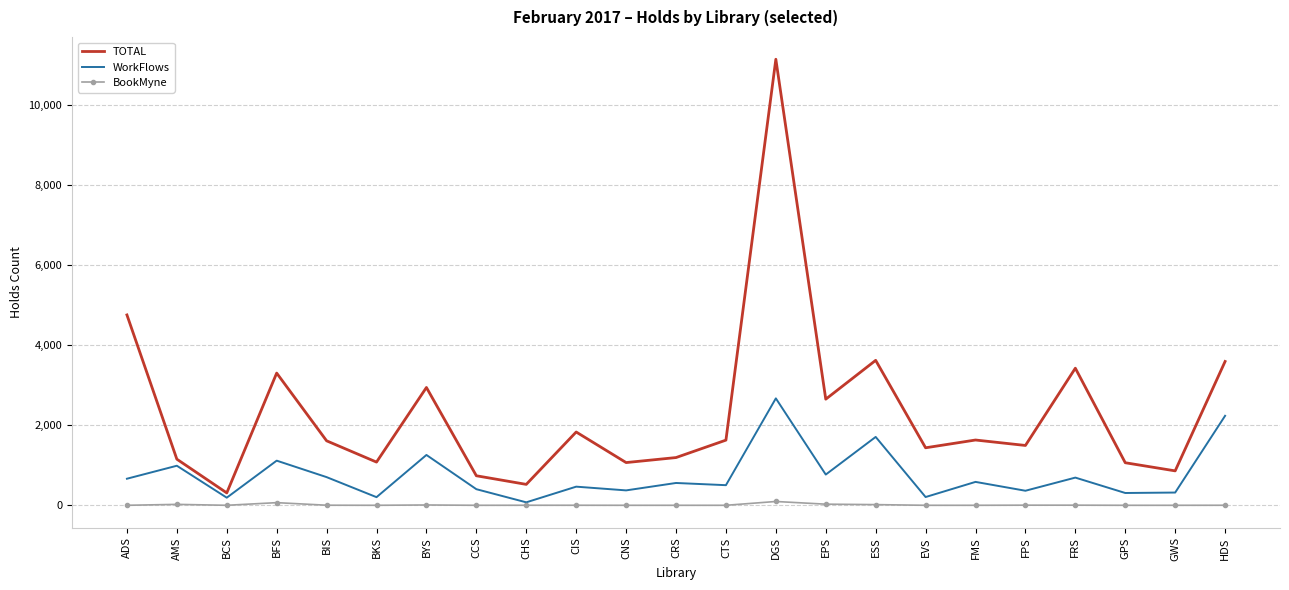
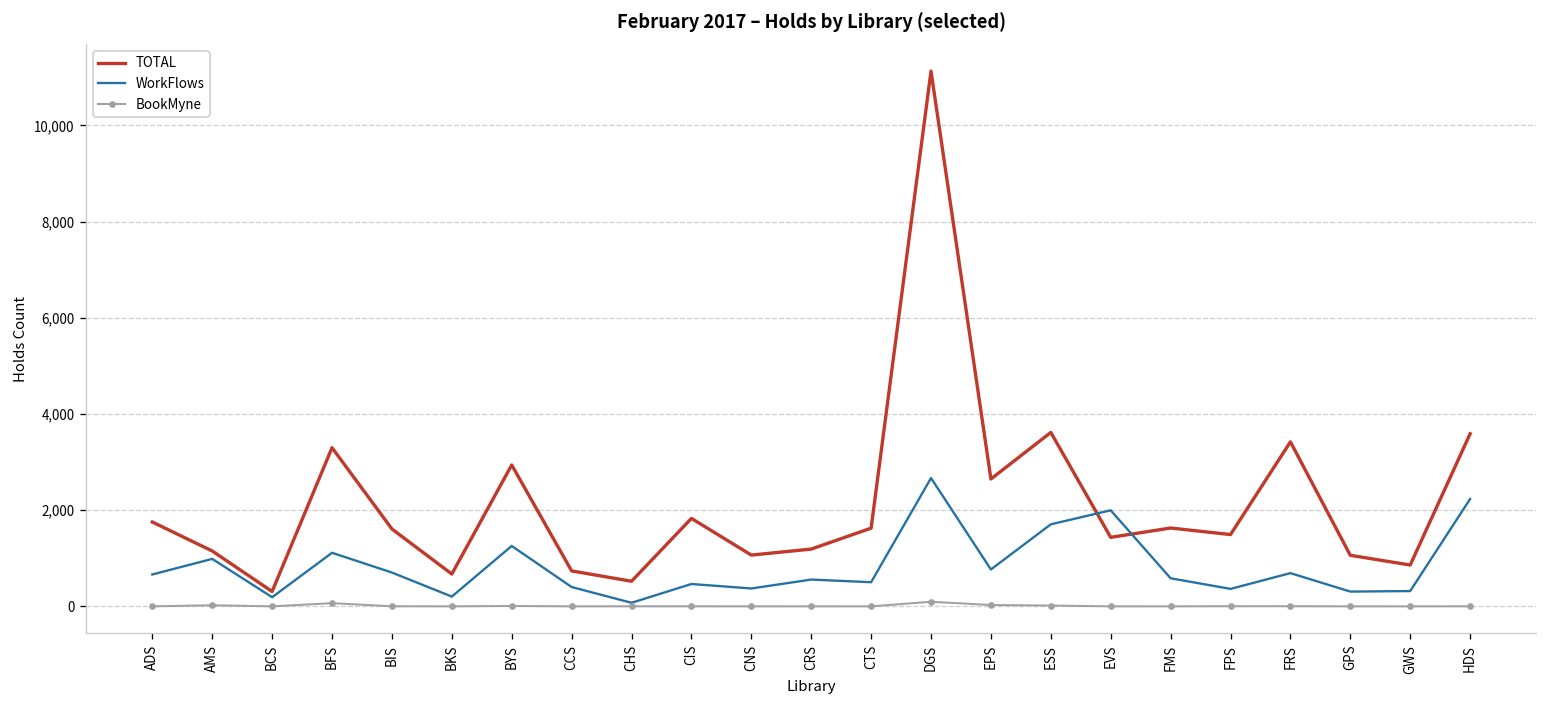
  {
    "TOTAL": {
-     "ADS": "4,800",
+     "ADS": "1,800",
      "AMS": "1,200",
      "BCS": "300",
      "BFS": "3,300",
      "BIS": "1,600",
-     "BKS": "1,100",
+     "BKS": "700",
      "BYS": "2,900",
      "CCS": "700",
      "CHS": "500",
      "CIS": "1,800",
      "CNS": "1,100",
      "CRS": "1,200",
      "CTS": "1,600",
      "DGS": "11,100",
      "EPS": "2,600",
      "ESS": "3,600",
      "EVS": "1,400",
      "FMS": "1,600",
      "FPS": "1,500",
      "FRS": "3,400",
      "GPS": "1,100",
      "GWS": "900",
      "HDS": "3,600"
    },
    "WorkFlows": {
      "ADS": "700",
      "AMS": "1,000",
      "BCS": "200",
      "BFS": "1,100",
      "BIS": "700",
      "BKS": "200",
      "BYS": "1,300",
      "CCS": "400",
      "CHS": "100",
      "CIS": "500",
      "CNS": "400",
      "CRS": "600",
      "CTS": "500",
      "DGS": "2,700",
      "EPS": "800",
      "ESS": "1,700",
-     "EVS": "200",
+     "EVS": "2,000",
      "FMS": "600",
      "FPS": "400",
      "FRS": "700",
      "GPS": "300",
      "GWS": "300",
      "HDS": "2,200"
    },
    "BookMyne": {
      "ADS": "0",
      "AMS": "0",
      "BCS": "0",
      "BFS": "100",
      "BIS": "0",
      "BKS": "0",
      "BYS": "0",
      "CCS": "0",
      "CHS": "0",
      "CIS": "0",
      "CNS": "0",
      "CRS": "0",
      "CTS": "0",
      "DGS": "100",
      "EPS": "0",
      "ESS": "0",
      "EVS": "0",
      "FMS": "0",
      "FPS": "0",
      "FRS": "0",
      "GPS": "0",
      "GWS": "0",
      "HDS": "0"
    }
  }
